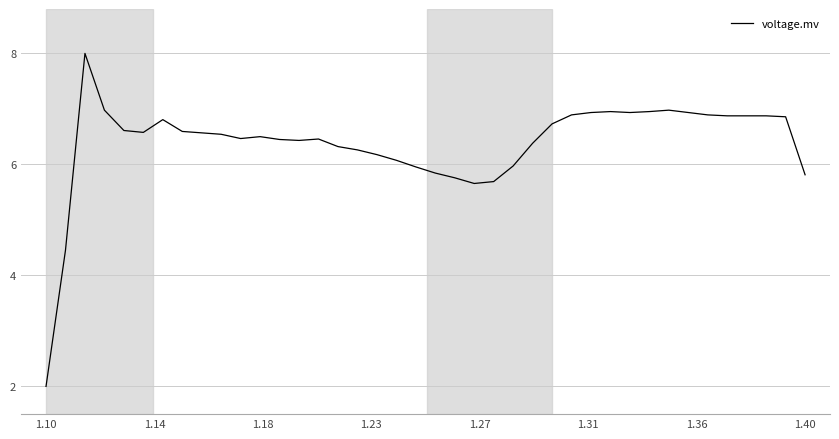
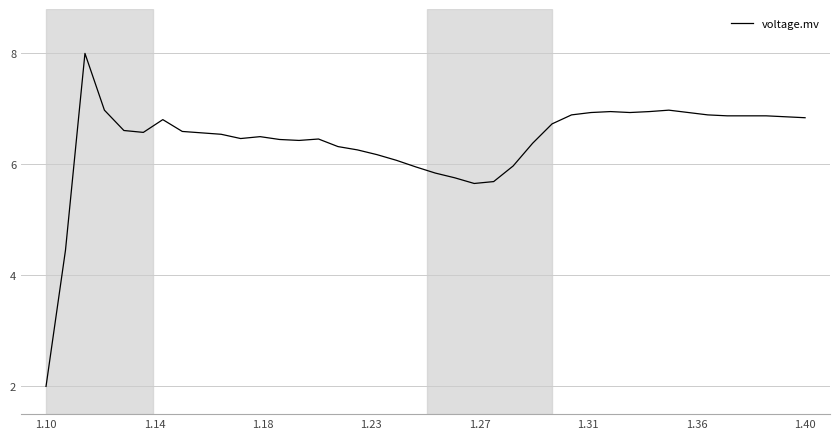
  {
    "1.10": 2.0,
-   "1.40": 5.8
+   "1.40": 6.8
  }
